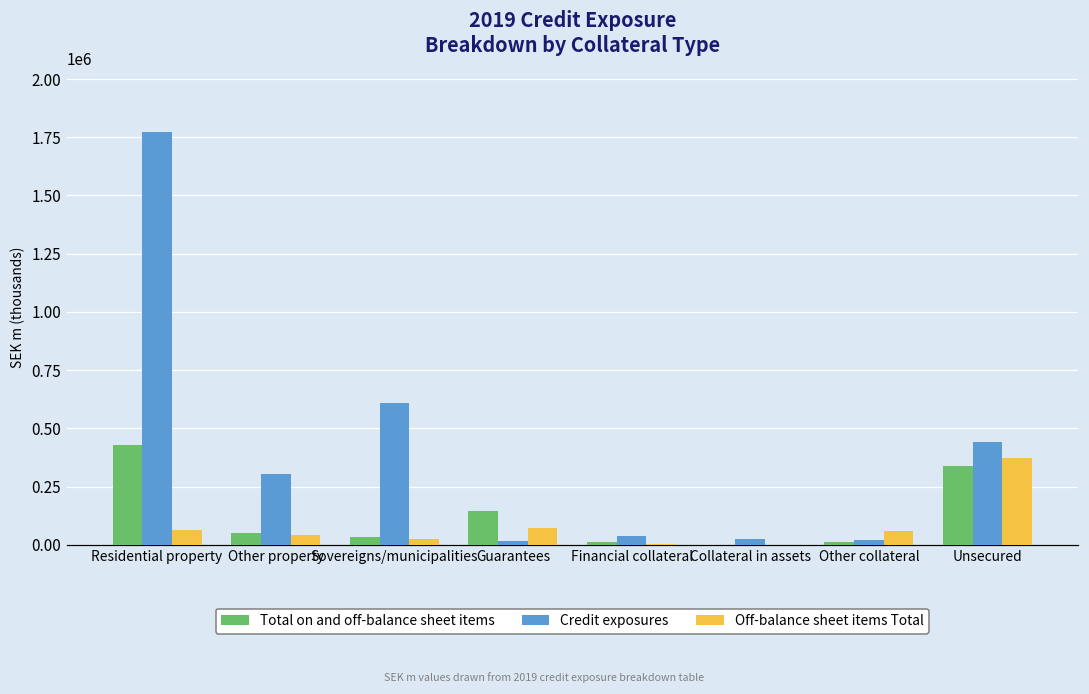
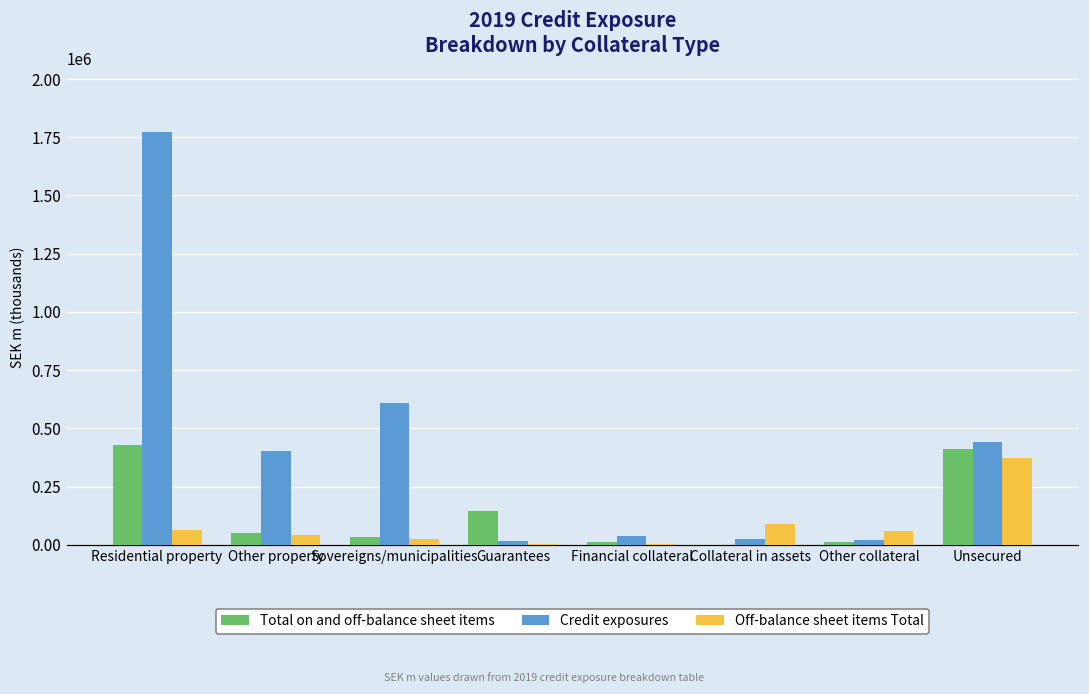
  {
    "Total on and off-balance sheet items": {
      "Residential property": 430000,
      "Other property": 50000,
      "Sovereigns/municipalities": 30000,
      "Guarantees": 140000,
-     "Unsecured": 340000
+     "Unsecured": 410000
    },
    "Credit exposures": {
      "Residential property": 1770000,
-     "Other property": 310000,
+     "Other property": 400000,
      "Sovereigns/municipalities": 610000,
      "Guarantees": 10000,
      "Financial collateral": 40000,
      "Collateral in assets": 20000,
      "Other collateral": 20000,
      "Unsecured": 440000
    },
    "Off-balance sheet items Total": {
      "Residential property": 60000,
      "Other property": 40000,
      "Sovereigns/municipalities": 30000,
-     "Guarantees": 70000,
-     "Collateral in assets": 0,
+     "Guarantees": 0,
+     "Collateral in assets": 90000,
      "Other collateral": 60000,
      "Unsecured": 370000
    }
  }
